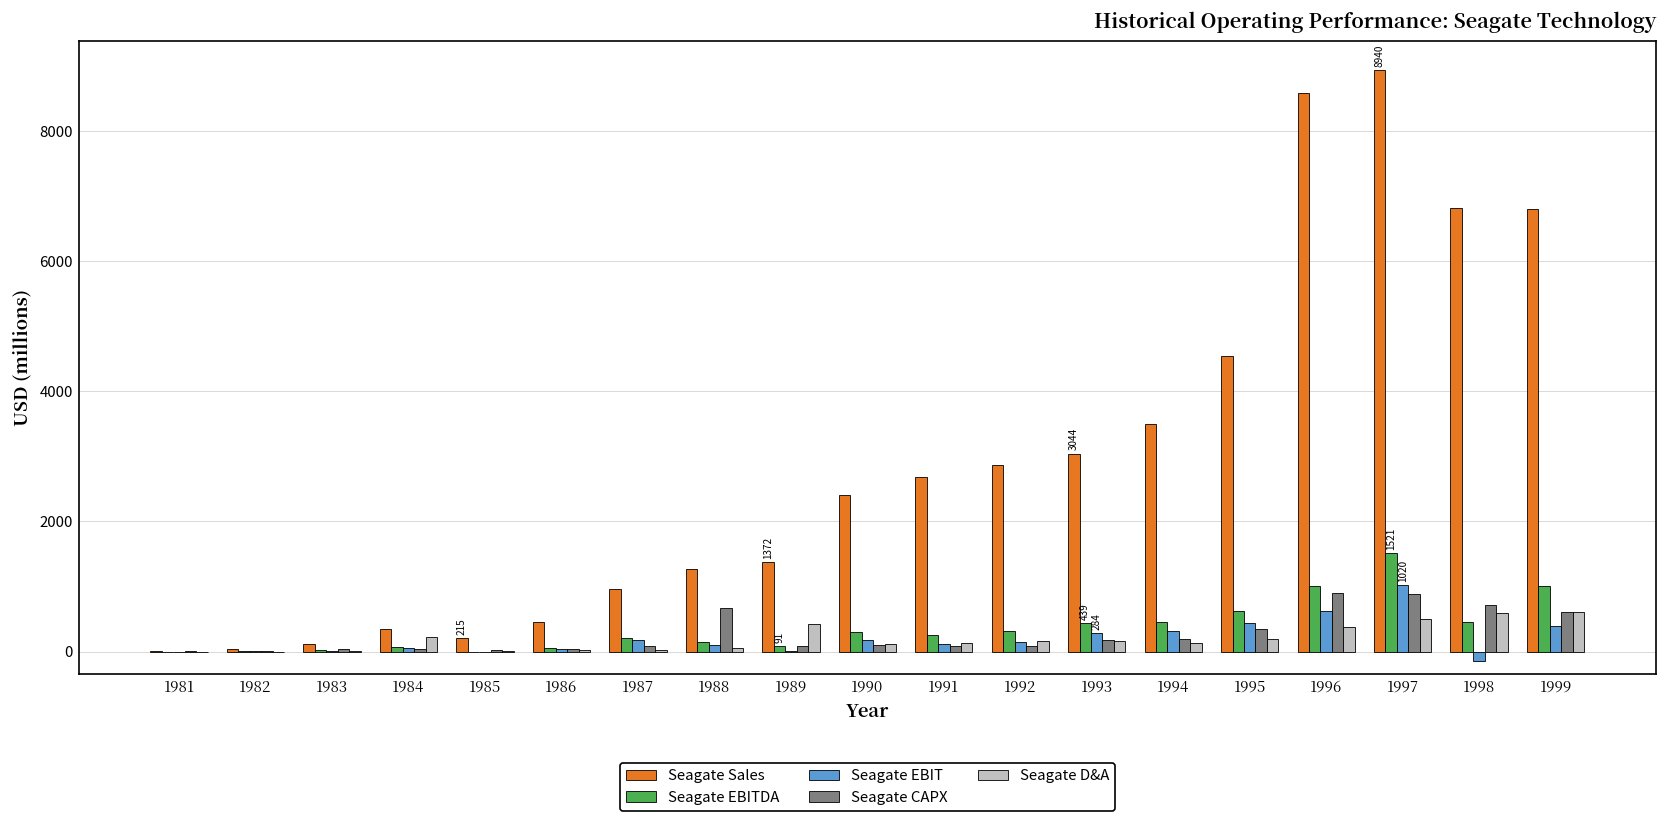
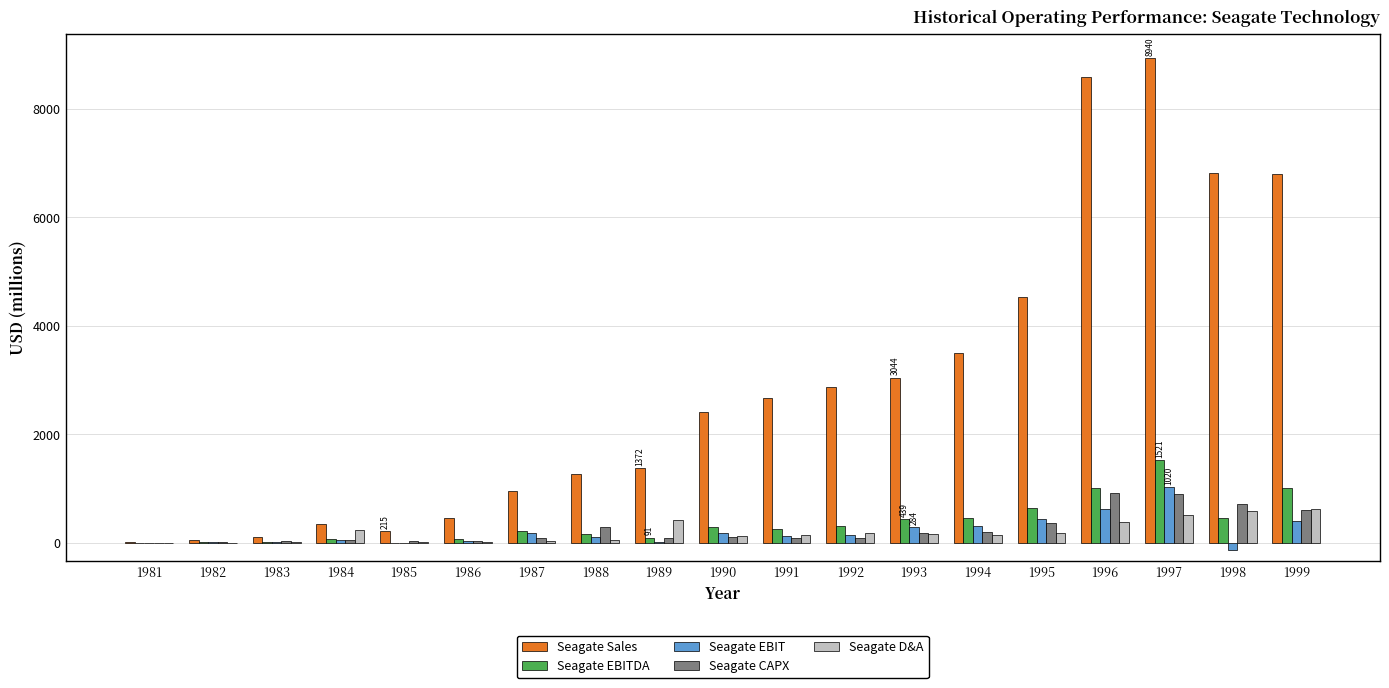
  {
    "Seagate Sales": {
      "1985": 215,
      "1989": 1372,
      "1993": 3044,
      "1997": 8940
    },
    "Seagate EBITDA": {
      "1989": 91,
      "1993": 439,
      "1997": 1521
    },
    "Seagate EBIT": {
      "1993": 284,
      "1997": 1020
    },
    "Seagate CAPX": {
      "1987": 100,
-     "1988": 700,
+     "1988": 300,
      "1989": 100,
      "1990": 100,
      "1991": 100,
      "1992": 100,
      "1993": 200,
      "1994": 200,
      "1995": 400,
      "1996": 900,
      "1997": 900,
      "1998": 700,
      "1999": 600
    },
    "Seagate D&A": {
      "1984": 200,
      "1988": 100,
      "1989": 400,
      "1990": 100,
      "1991": 100,
      "1992": 200,
      "1993": 200,
      "1994": 100,
      "1995": 200,
      "1996": 400,
      "1997": 500,
      "1998": 600,
      "1999": 600
    }
  }
